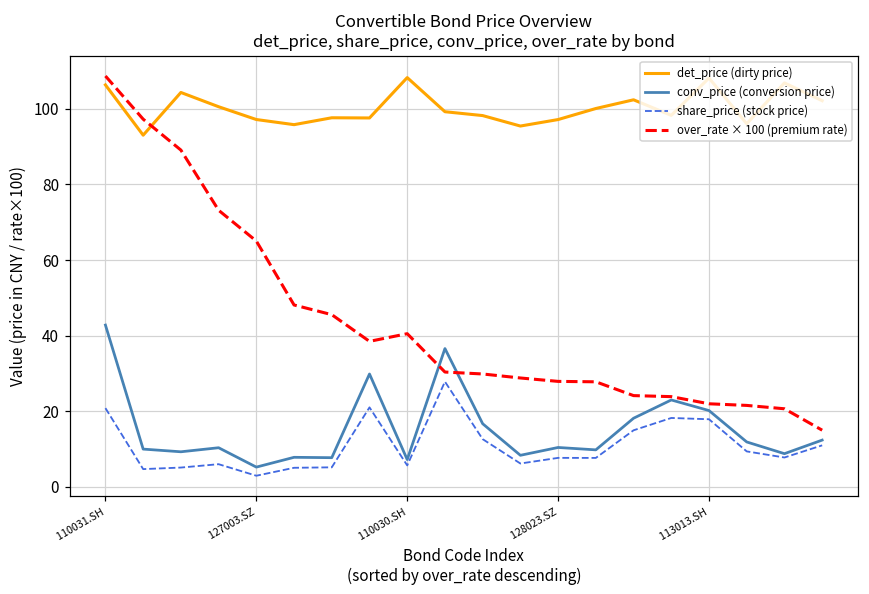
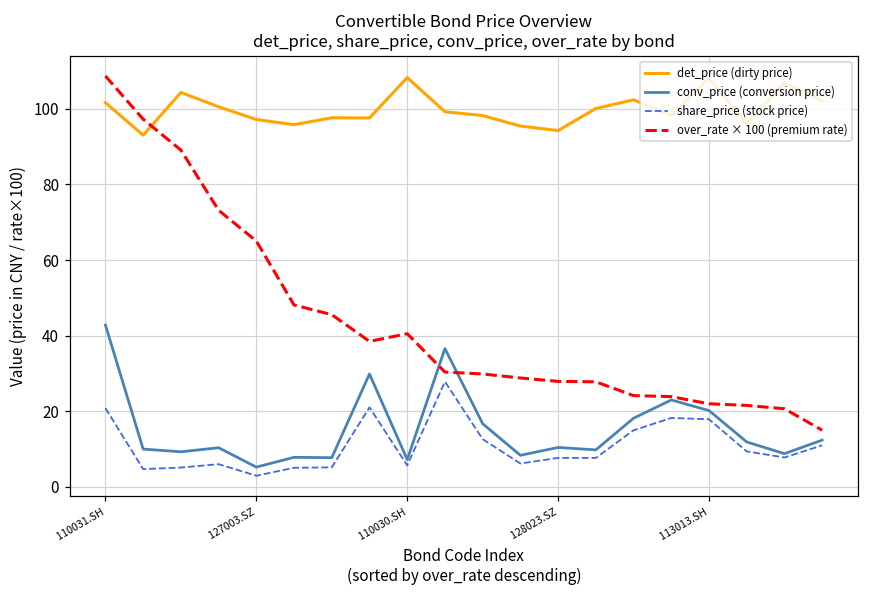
  {
    "det_price (dirty price)": {
-     "110031.SH": 106,
+     "110031.SH": 102,
      "127003.SZ": 97,
      "110030.SH": 108,
-     "128023.SZ": 97
+     "128023.SZ": 94
    },
    "over_rate × 100 (premium rate)": {
      "110031.SH": 109,
      "127003.SZ": 65,
      "110030.SH": 41,
      "128023.SZ": 28,
      "113013.SH": 22
    }
  }
